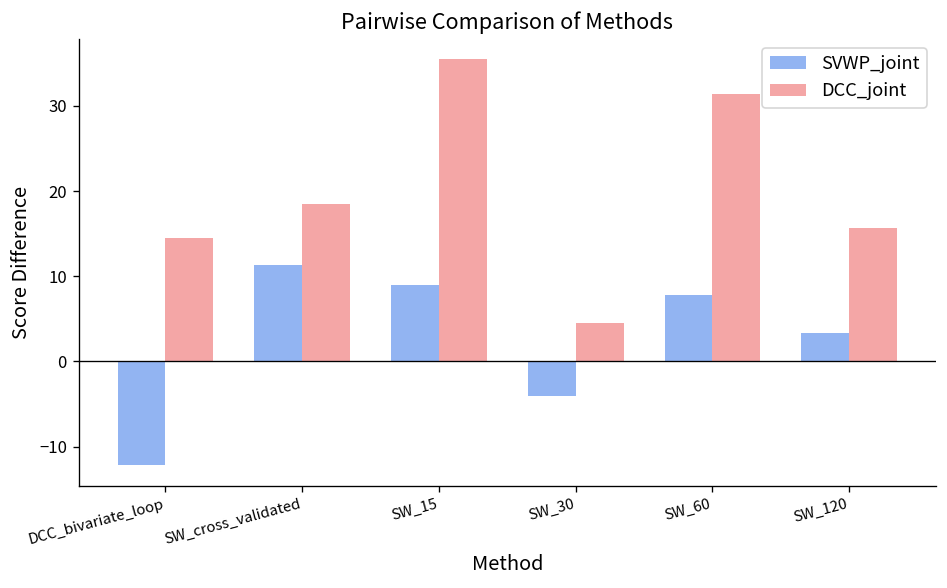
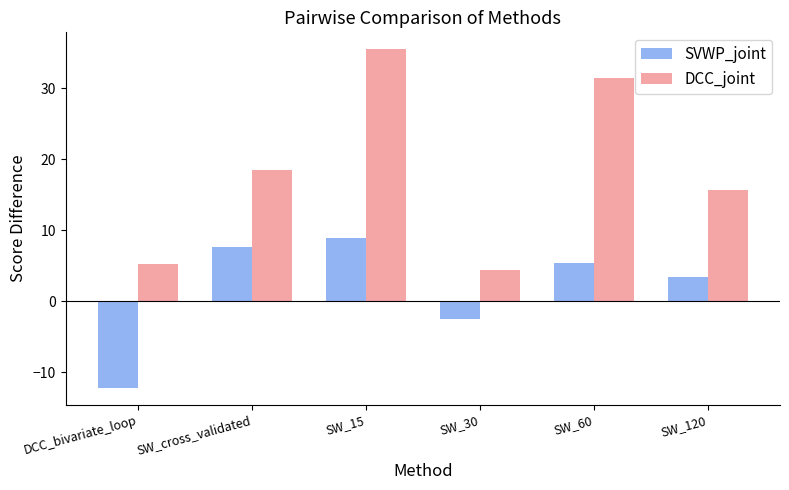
  {
    "SVWP_joint": {
      "DCC_bivariate_loop": -12,
-     "SW_cross_validated": 11,
+     "SW_cross_validated": 8,
      "SW_15": 9,
-     "SW_30": -4,
-     "SW_60": 8,
+     "SW_30": -3,
+     "SW_60": 5,
      "SW_120": 3
    },
    "DCC_joint": {
-     "DCC_bivariate_loop": 15,
+     "DCC_bivariate_loop": 5,
      "SW_cross_validated": 19,
      "SW_15": 36,
      "SW_30": 4,
      "SW_60": 31,
      "SW_120": 16
    }
  }
